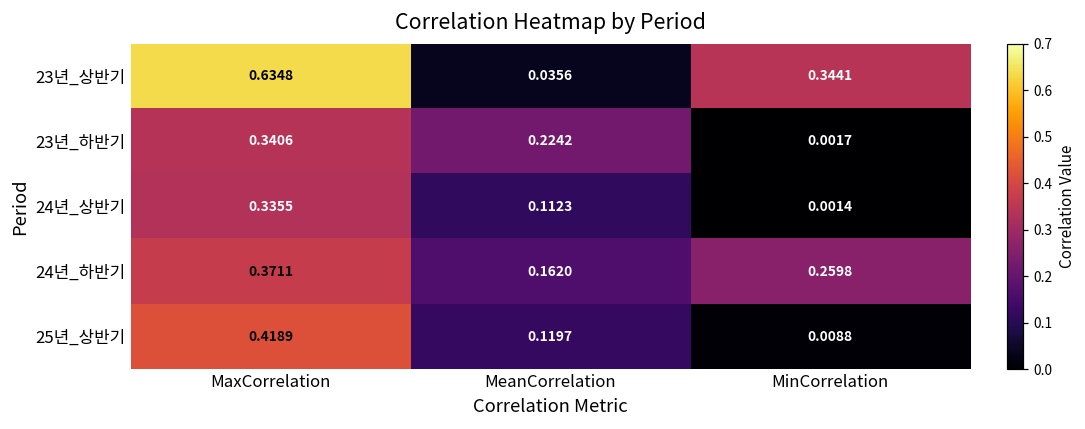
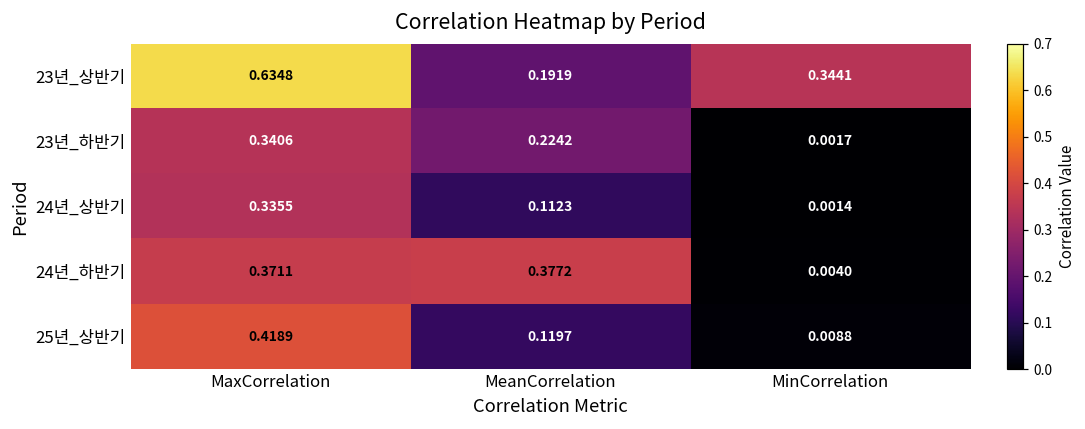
  {
    "23년_상반기": {
      "MaxCorrelation": 0.6348,
-     "MeanCorrelation": 0.0356,
+     "MeanCorrelation": 0.1919,
      "MinCorrelation": 0.3441
    },
    "23년_하반기": {
      "MaxCorrelation": 0.3406,
      "MeanCorrelation": 0.2242,
      "MinCorrelation": 0.0017
    },
    "24년_상반기": {
      "MaxCorrelation": 0.3355,
      "MeanCorrelation": 0.1123,
      "MinCorrelation": 0.0014
    },
    "24년_하반기": {
      "MaxCorrelation": 0.3711,
-     "MeanCorrelation": 0.1620,
-     "MinCorrelation": 0.2598
+     "MeanCorrelation": 0.3772,
+     "MinCorrelation": 0.0040
    },
    "25년_상반기": {
      "MaxCorrelation": 0.4189,
      "MeanCorrelation": 0.1197,
      "MinCorrelation": 0.0088
    }
  }
